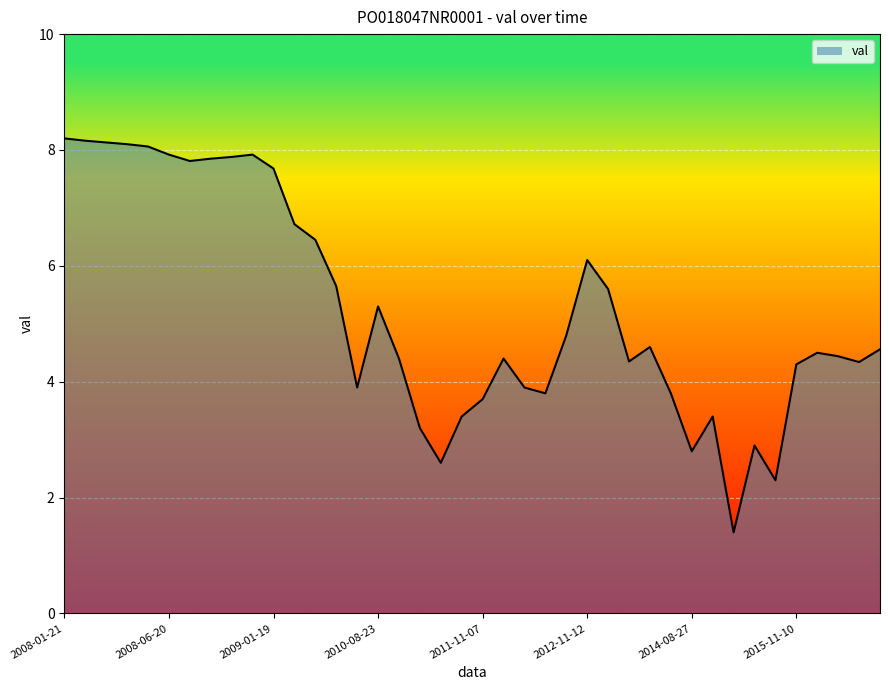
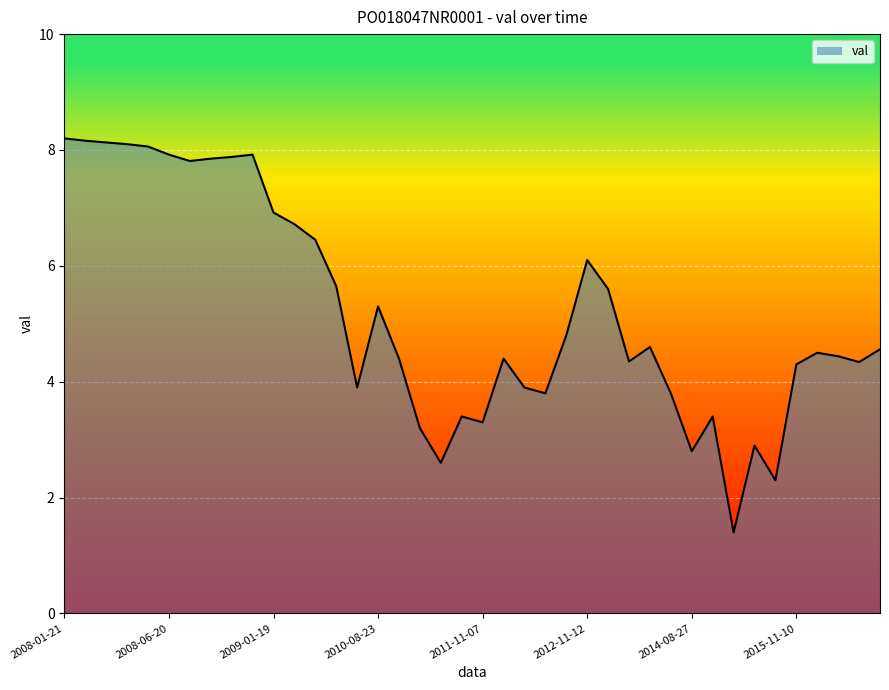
  {
    "2008-01-21": 8.2,
    "2008-06-20": 7.9,
-   "2009-01-19": 7.7,
+   "2009-01-19": 6.9,
    "2010-08-23": 5.3,
-   "2011-11-07": 3.7,
+   "2011-11-07": 3.3,
    "2012-11-12": 6.1,
    "2014-08-27": 2.8,
    "2015-11-10": 4.3
  }
